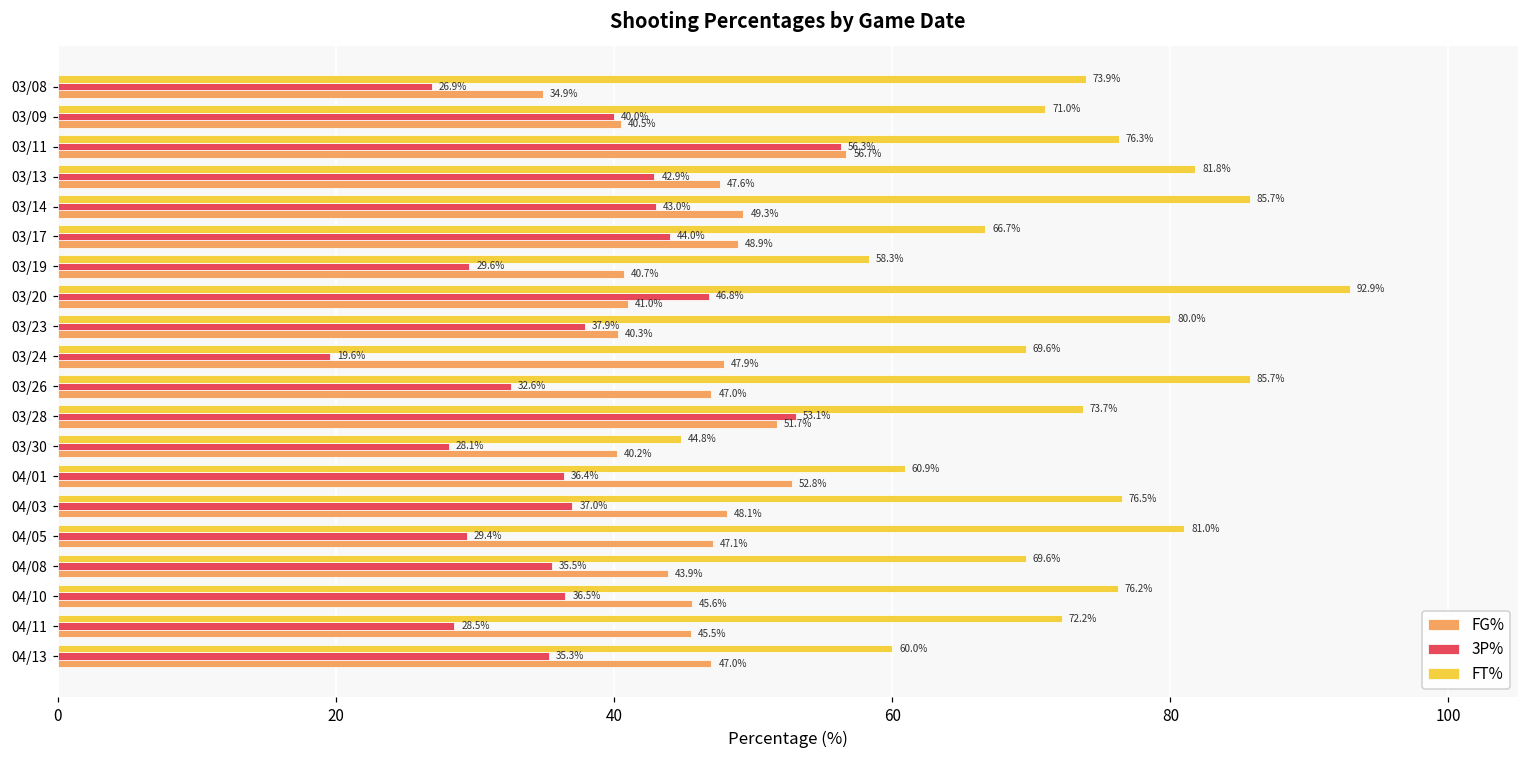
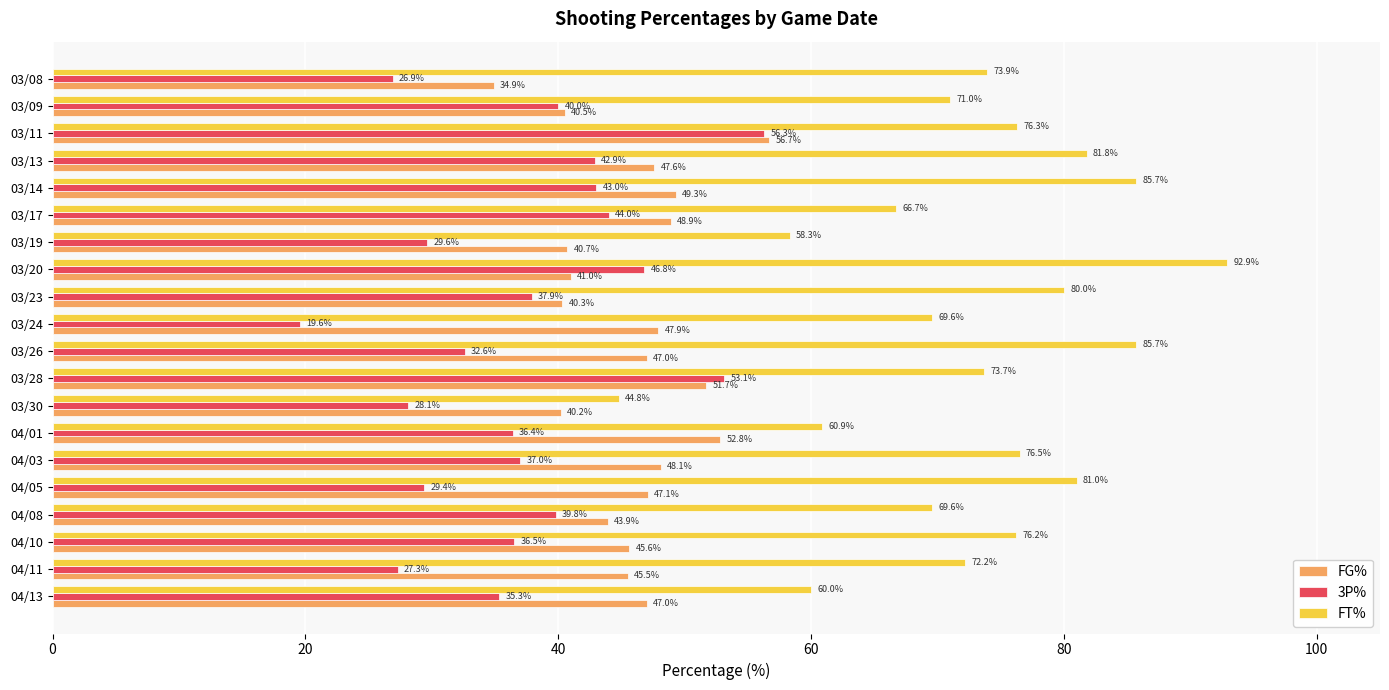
  {
    "3P%": {
      "03/08": "26.9%",
      "03/13": "42.9%",
      "03/14": "43.0%",
      "03/17": "44.0%",
      "03/19": "29.6%",
      "03/20": "46.8%",
      "03/23": "37.9%",
      "03/24": "19.6%",
      "03/26": "32.6%",
      "03/28": "53.1%",
      "03/30": "28.1%",
      "04/01": "36.4%",
      "04/03": "37.0%",
      "04/05": "29.4%",
-     "04/08": "35.5%",
+     "04/08": "39.8%",
      "04/10": "36.5%",
-     "04/11": "28.5%",
+     "04/11": "27.3%",
      "04/13": "35.3%"
    }
  }
